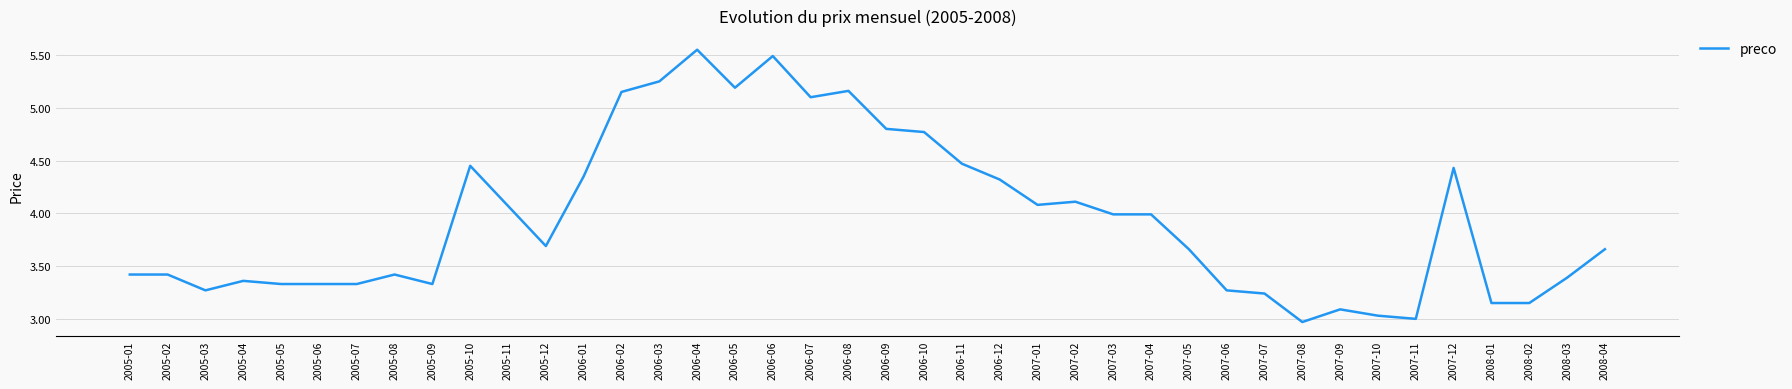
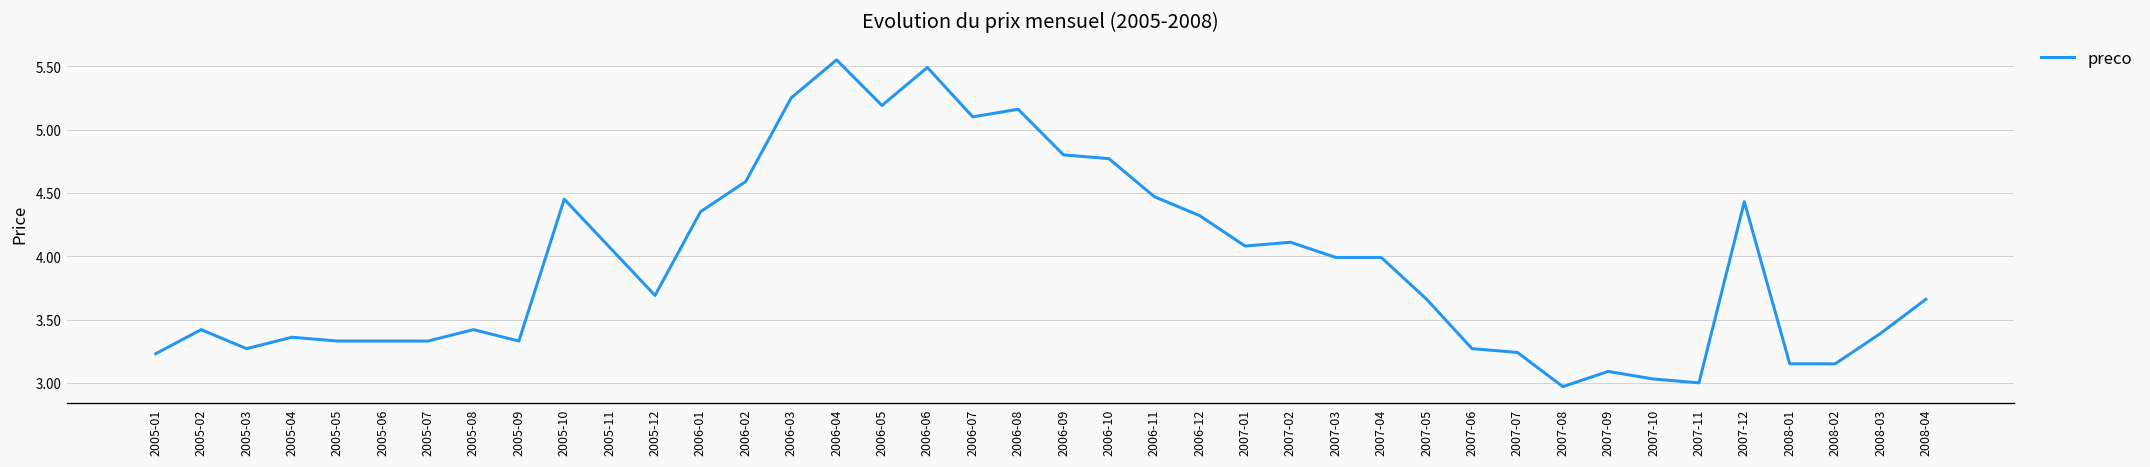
  {
-   "2005-01": 3.42,
+   "2005-01": 3.23,
    "2005-02": 3.42,
    "2005-03": 3.27,
    "2005-04": 3.36,
    "2005-05": 3.33,
    "2005-06": 3.33,
    "2005-07": 3.33,
    "2005-08": 3.42,
    "2005-09": 3.33,
    "2005-10": 4.45,
    "2005-11": 4.07,
    "2005-12": 3.69,
    "2006-01": 4.35,
-   "2006-02": 5.15,
+   "2006-02": 4.59,
    "2006-03": 5.25,
    "2006-04": 5.55,
    "2006-05": 5.19,
    "2006-06": 5.49,
    "2006-07": 5.10,
    "2006-08": 5.16,
    "2006-09": 4.80,
    "2006-10": 4.77,
    "2006-11": 4.47,
    "2006-12": 4.32,
    "2007-01": 4.08,
    "2007-02": 4.11,
    "2007-03": 3.99,
    "2007-04": 3.99,
    "2007-05": 3.66,
    "2007-06": 3.27,
    "2007-07": 3.24,
    "2007-08": 2.97,
    "2007-09": 3.09,
    "2007-10": 3.03,
    "2007-11": 3.00,
    "2007-12": 4.43,
    "2008-01": 3.15,
    "2008-02": 3.15,
    "2008-03": 3.39,
    "2008-04": 3.66
  }
